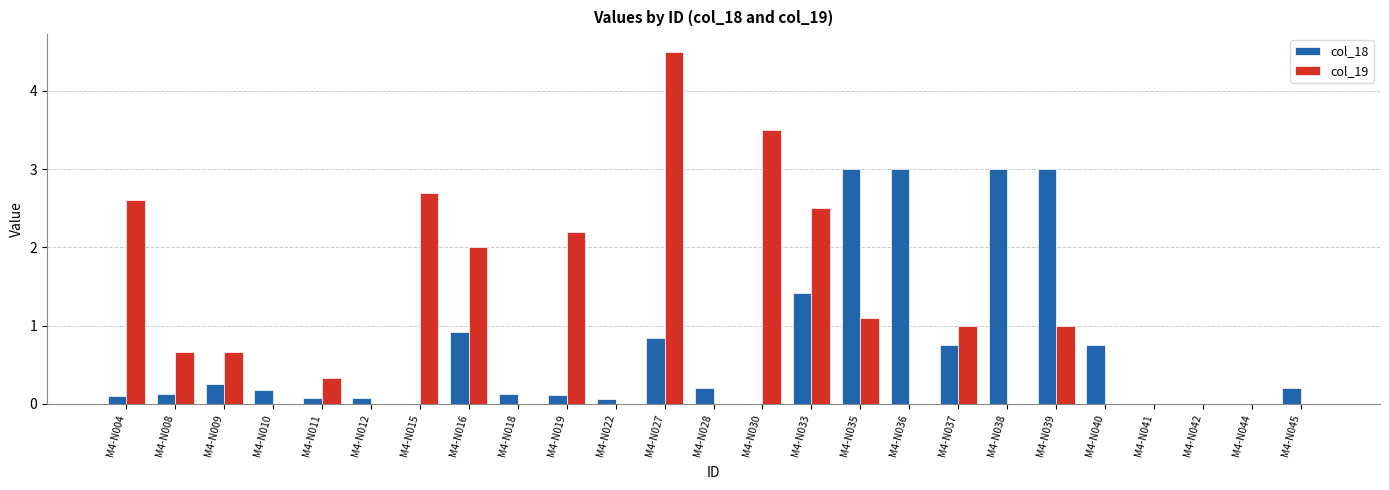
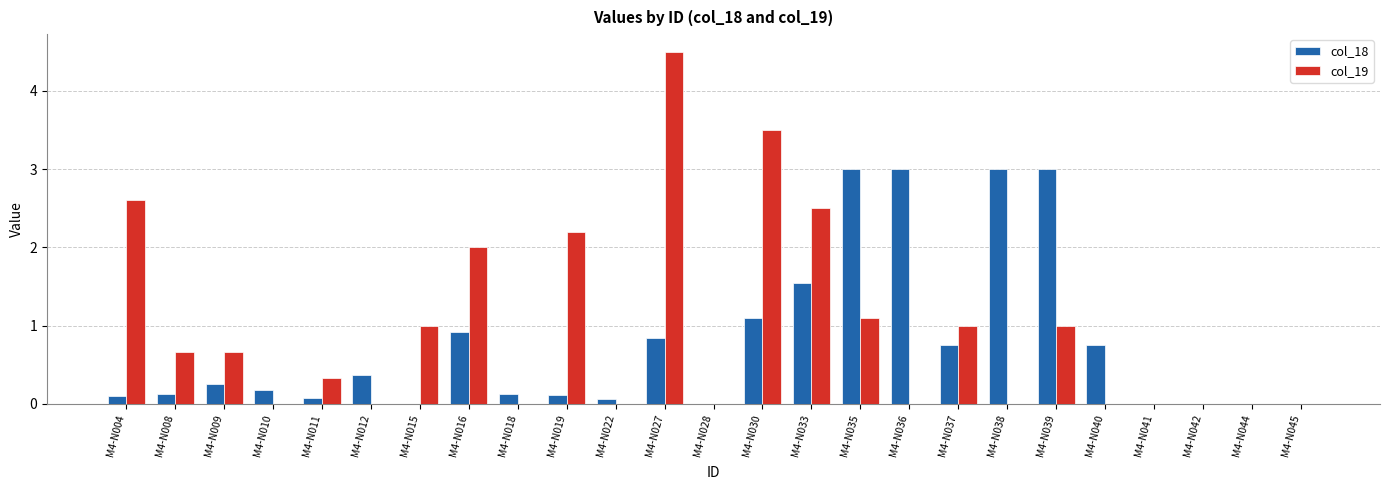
  {
    "col_18": {
      "M4-N004": 0.1,
      "M4-N008": 0.1,
      "M4-N009": 0.3,
      "M4-N010": 0.2,
      "M4-N011": 0.1,
-     "M4-N012": 0.1,
+     "M4-N012": 0.4,
      "M4-N015": 0.0,
      "M4-N016": 0.9,
      "M4-N018": 0.1,
      "M4-N019": 0.1,
      "M4-N022": 0.1,
      "M4-N027": 0.8,
-     "M4-N028": 0.2,
-     "M4-N030": 0.0,
-     "M4-N033": 1.4,
+     "M4-N028": 0.0,
+     "M4-N030": 1.1,
+     "M4-N033": 1.6,
      "M4-N035": 3.0,
      "M4-N036": 3.0,
      "M4-N037": 0.8,
      "M4-N038": 3.0,
      "M4-N039": 3.0,
      "M4-N040": 0.8,
      "M4-N041": 0.0,
      "M4-N042": 0.0,
      "M4-N044": 0.0,
-     "M4-N045": 0.2
+     "M4-N045": 0.0
    },
    "col_19": {
      "M4-N004": 2.6,
      "M4-N008": 0.7,
      "M4-N009": 0.7,
      "M4-N010": 0.0,
      "M4-N011": 0.3,
      "M4-N012": 0.0,
-     "M4-N015": 2.7,
+     "M4-N015": 1.0,
      "M4-N016": 2.0,
      "M4-N018": 0.0,
      "M4-N019": 2.2,
      "M4-N022": 0.0,
      "M4-N027": 4.5,
      "M4-N028": 0.0,
      "M4-N030": 3.5,
      "M4-N033": 2.5,
      "M4-N035": 1.1,
      "M4-N036": 0.0,
      "M4-N037": 1.0,
      "M4-N038": 0.0,
      "M4-N039": 1.0,
      "M4-N040": 0.0,
      "M4-N041": 0.0,
      "M4-N042": 0.0,
      "M4-N044": 0.0,
      "M4-N045": 0.0
    }
  }
